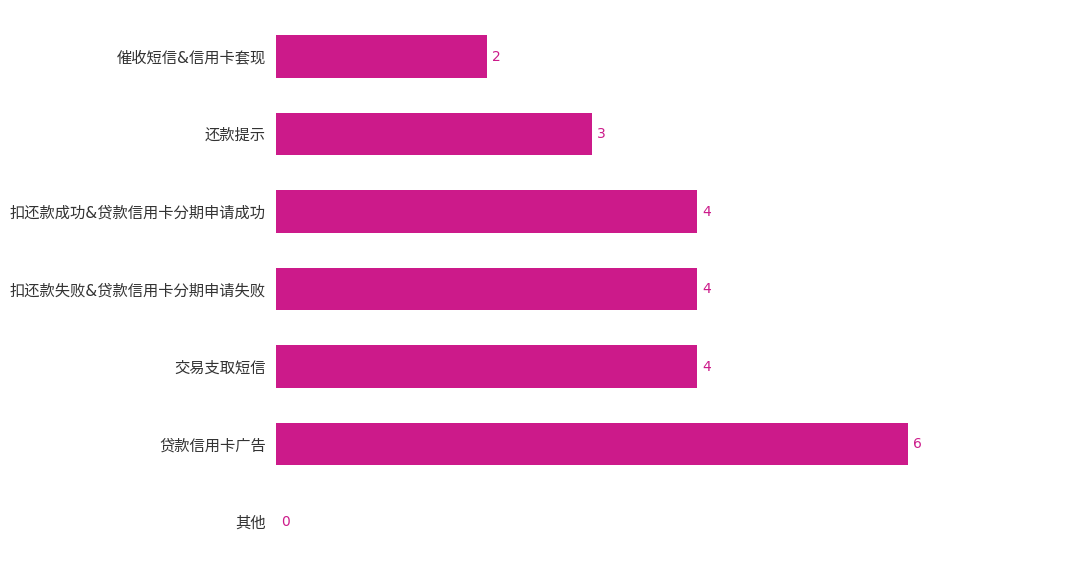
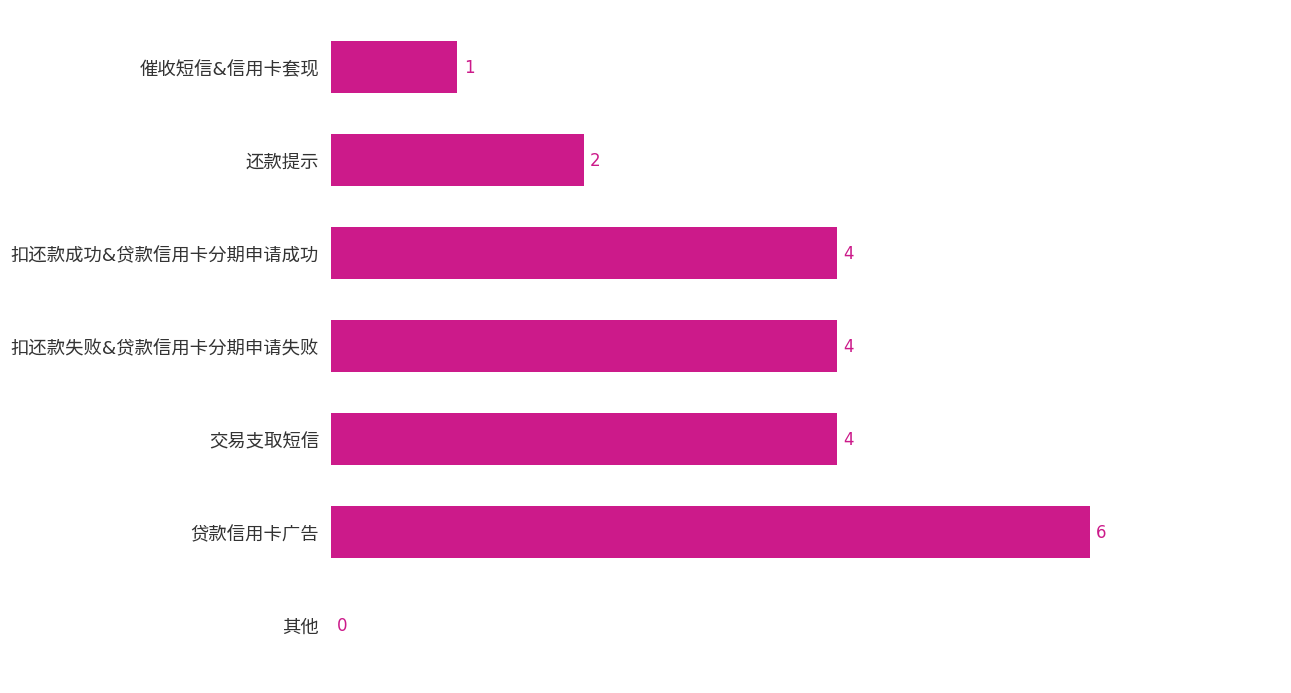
  {
-   "催收短信&信用卡套现": 2,
-   "还款提示": 3,
+   "催收短信&信用卡套现": 1,
+   "还款提示": 2,
    "扣还款成功&贷款信用卡分期申请成功": 4,
    "扣还款失败&贷款信用卡分期申请失败": 4,
    "交易支取短信": 4,
    "贷款信用卡广告": 6,
    "其他": 0
  }
